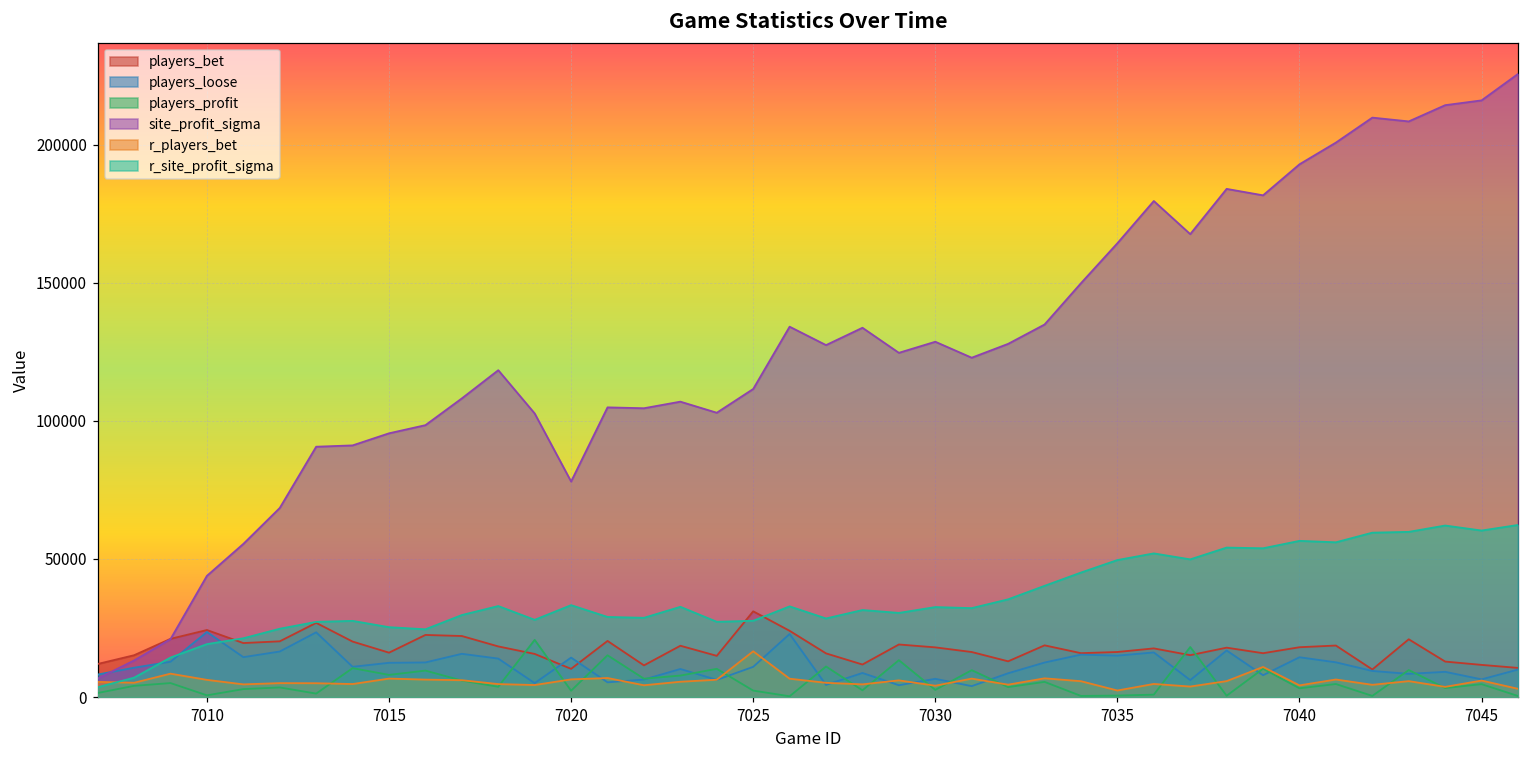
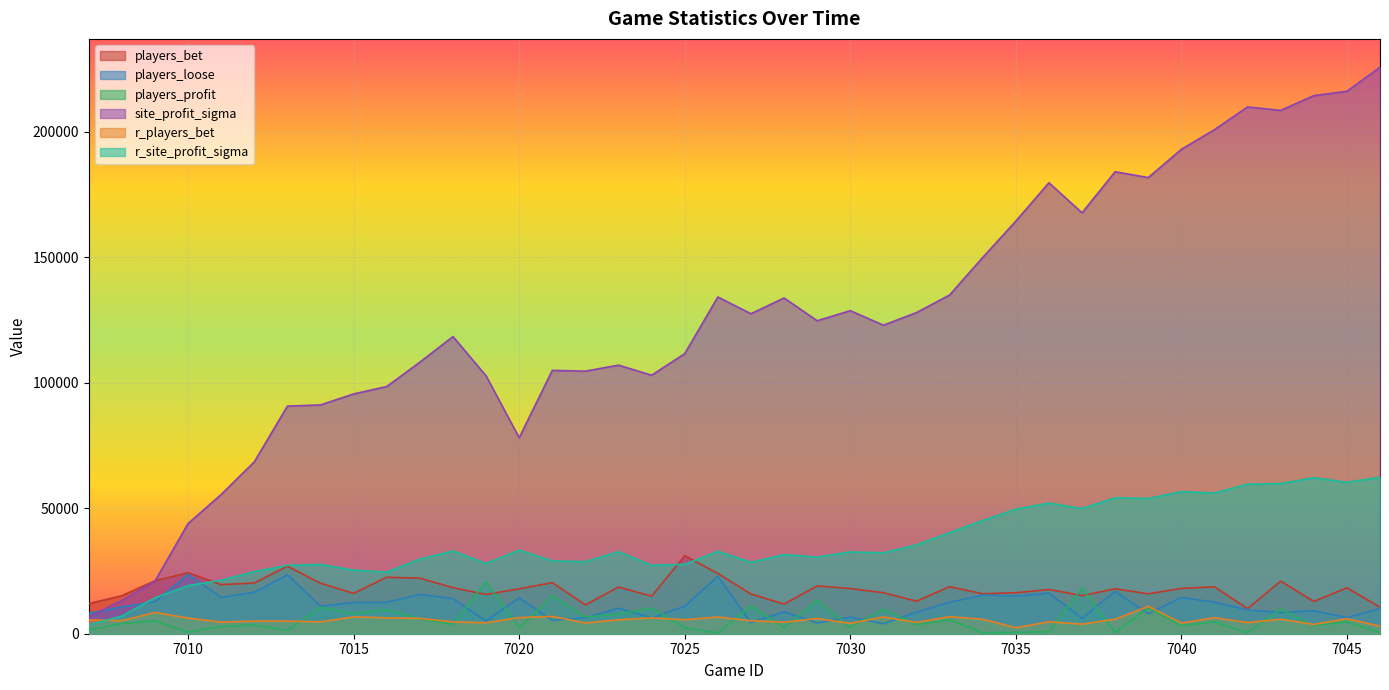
  {
    "players_bet": {
      "7015": 16000,
-     "7020": 10000,
+     "7020": 18000,
      "7025": 31000,
      "7030": 18000,
      "7035": 16000,
      "7040": 18000,
-     "7045": 12000
+     "7045": 18000
    },
    "site_profit_sigma": {
      "7010": 44000,
      "7015": 95000,
      "7020": 78000,
      "7025": 112000,
      "7030": 129000,
      "7035": 164000,
      "7040": 193000,
      "7045": 216000
    },
    "r_players_bet": {
      "7010": 6000,
      "7015": 7000,
      "7020": 6000,
-     "7025": 17000,
+     "7025": 6000,
      "7030": 4000,
      "7035": 2000,
      "7040": 4000
    }
  }
